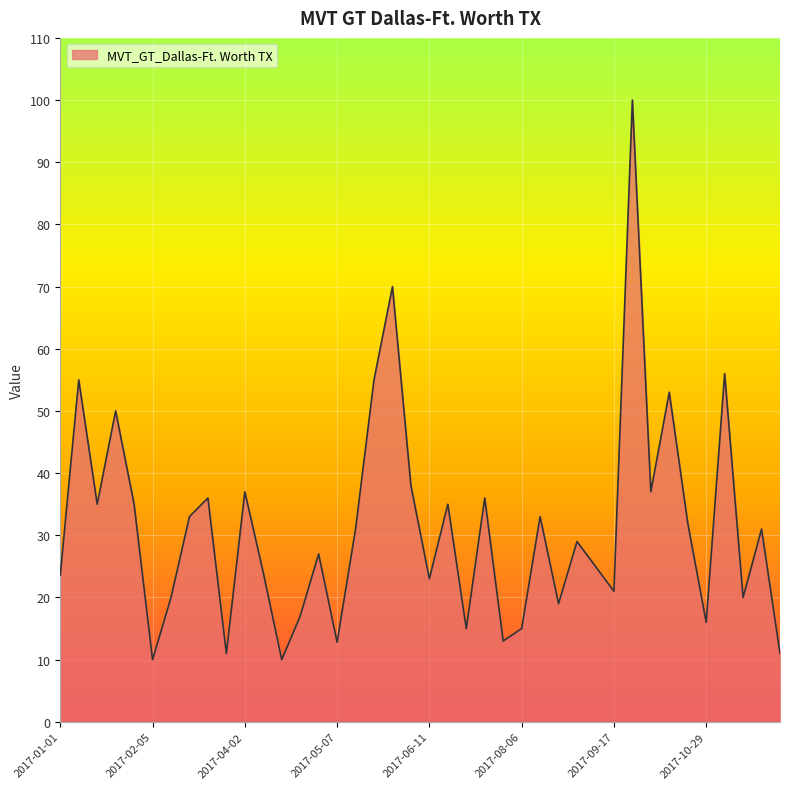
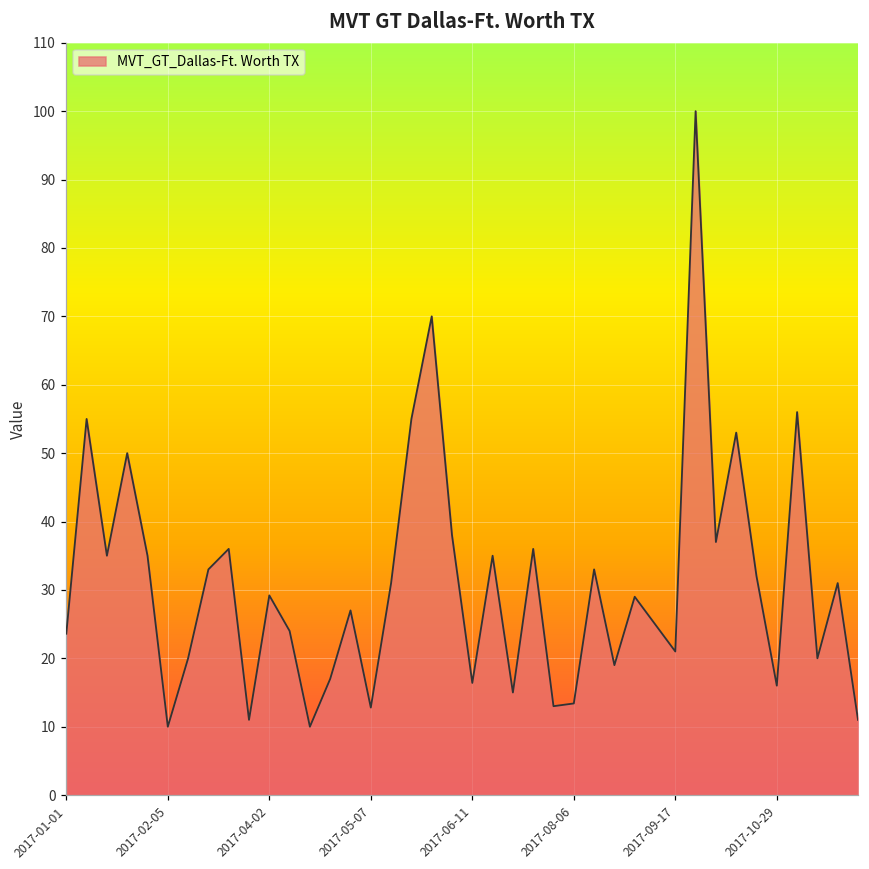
  {
    "2017-01-01": 24,
    "2017-02-05": 10,
-   "2017-04-02": 37,
+   "2017-04-02": 29,
    "2017-05-07": 13,
-   "2017-06-11": 23,
-   "2017-08-06": 15,
+   "2017-06-11": 16,
+   "2017-08-06": 13,
    "2017-09-17": 21,
    "2017-10-29": 16
  }
